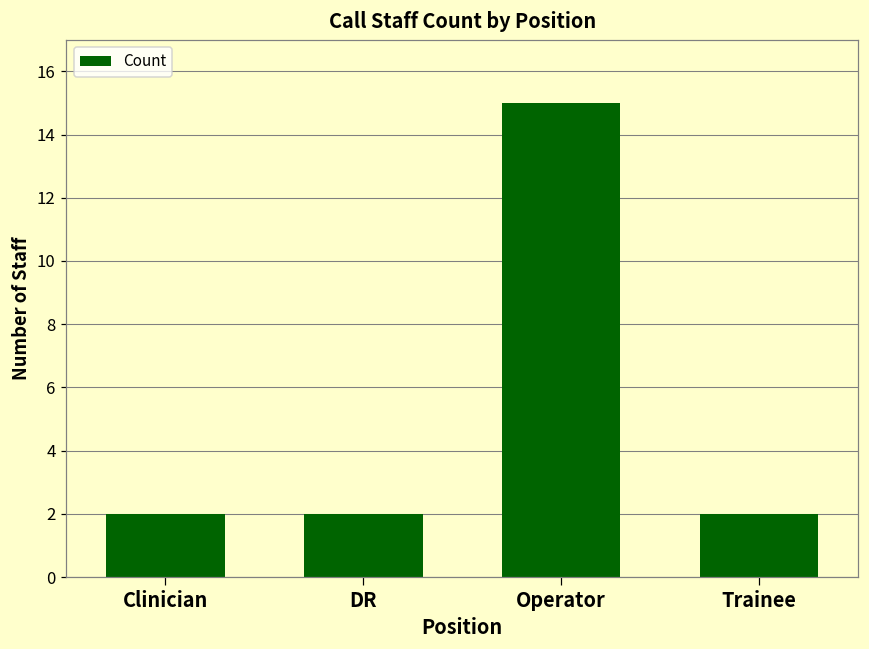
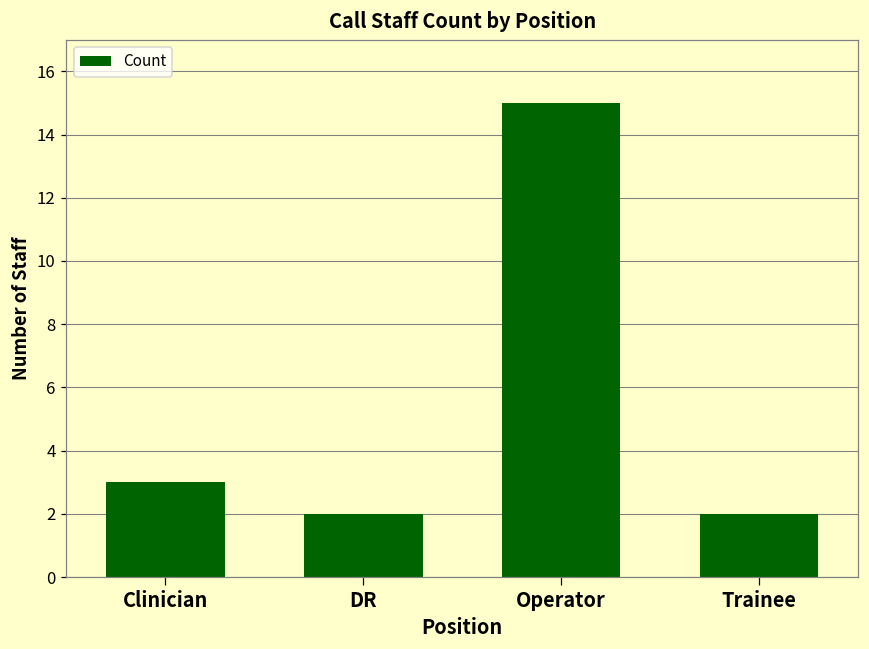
  {
-   "Clinician": 2,
+   "Clinician": 3,
    "DR": 2,
    "Operator": 15,
    "Trainee": 2
  }
